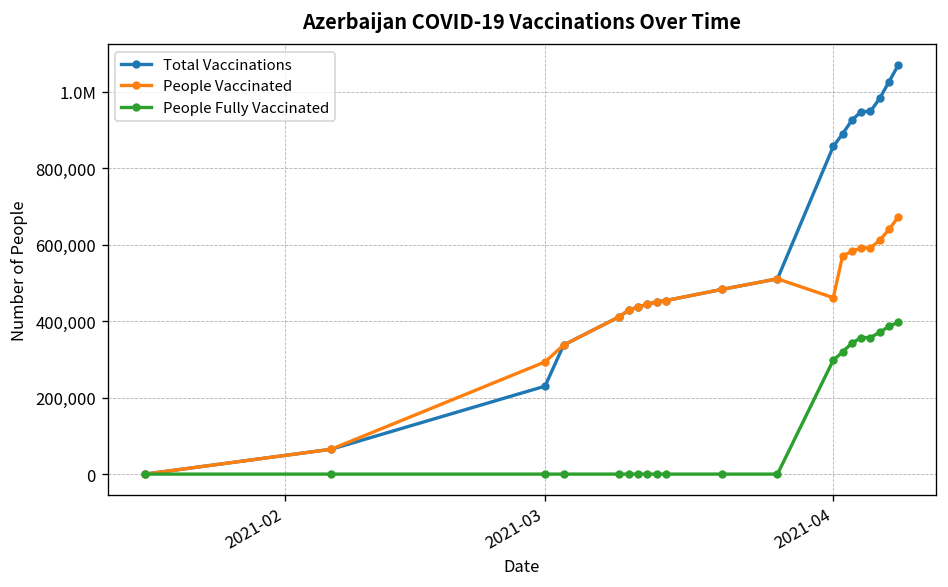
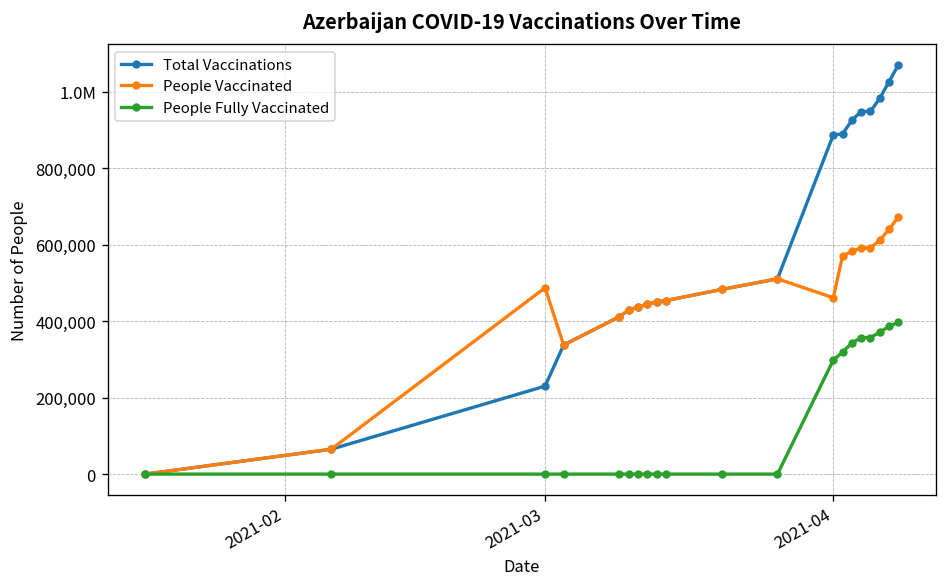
  {
    "Total Vaccinations": {
      "2021-03": "230,000",
-     "2021-04": "860,000"
+     "2021-04": "890,000"
    },
    "People Vaccinated": {
-     "2021-03": "290,000",
+     "2021-03": "490,000",
      "2021-04": "460,000"
    },
    "People Fully Vaccinated": {
      "2021-03": "0",
      "2021-04": "300,000"
    }
  }
